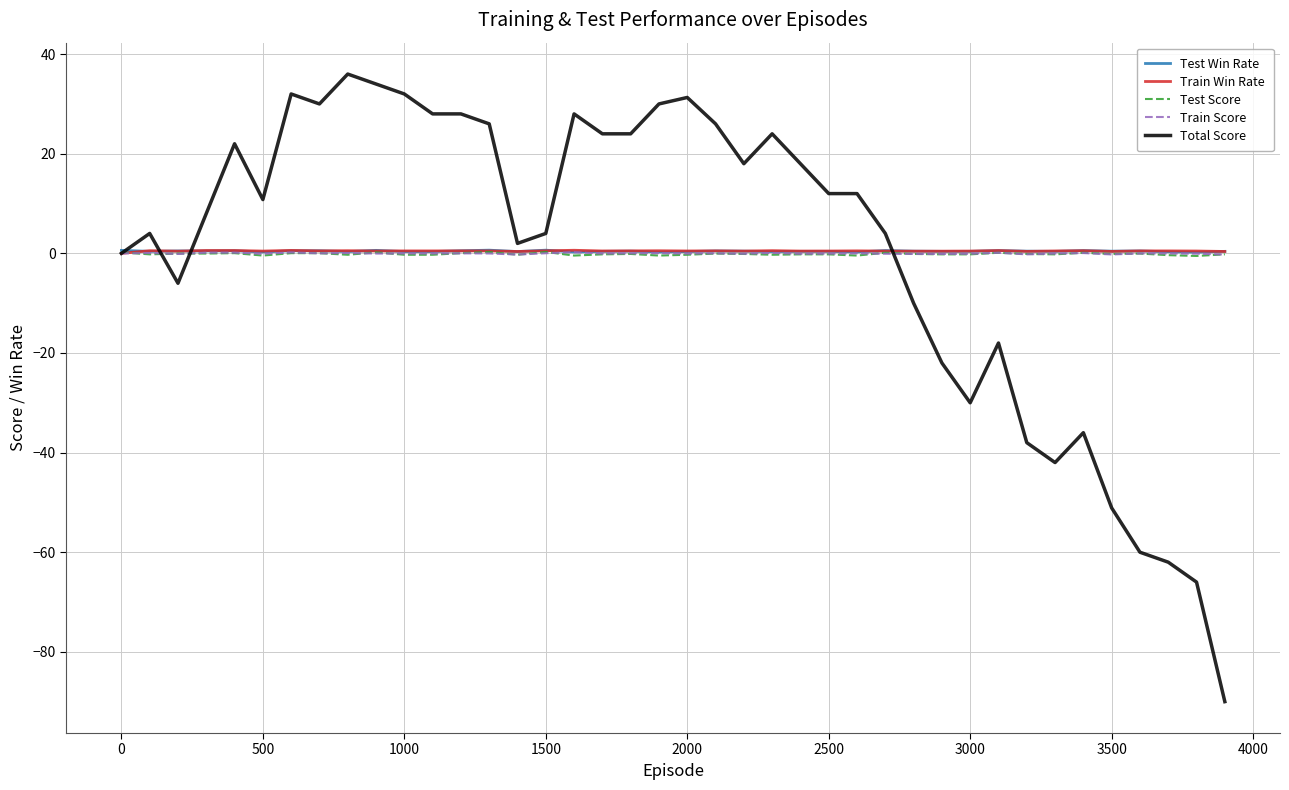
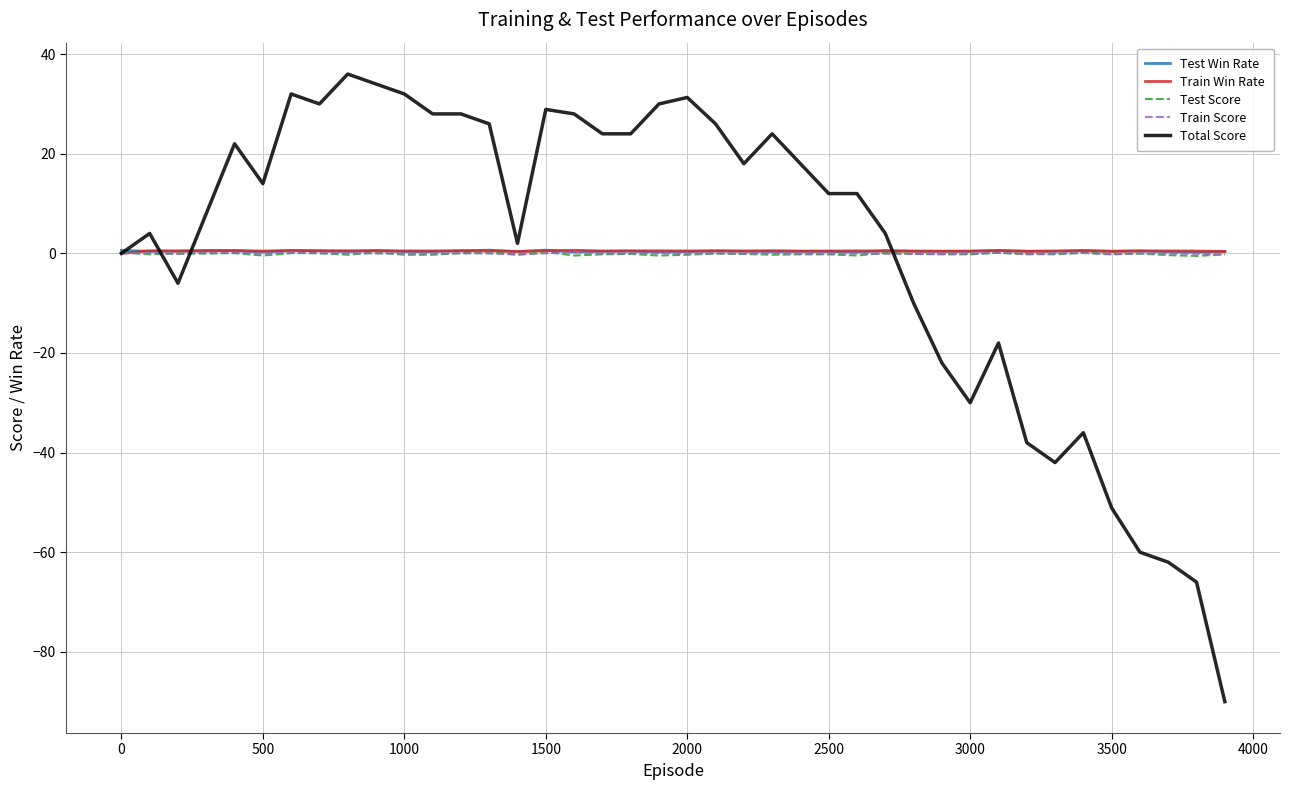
  {
    "Total Score": {
-     "500": 11,
+     "500": 14,
      "1000": 32,
-     "1500": 4,
+     "1500": 29,
      "2000": 31,
      "2500": 12,
      "3000": -30,
      "3500": -51
    }
  }
